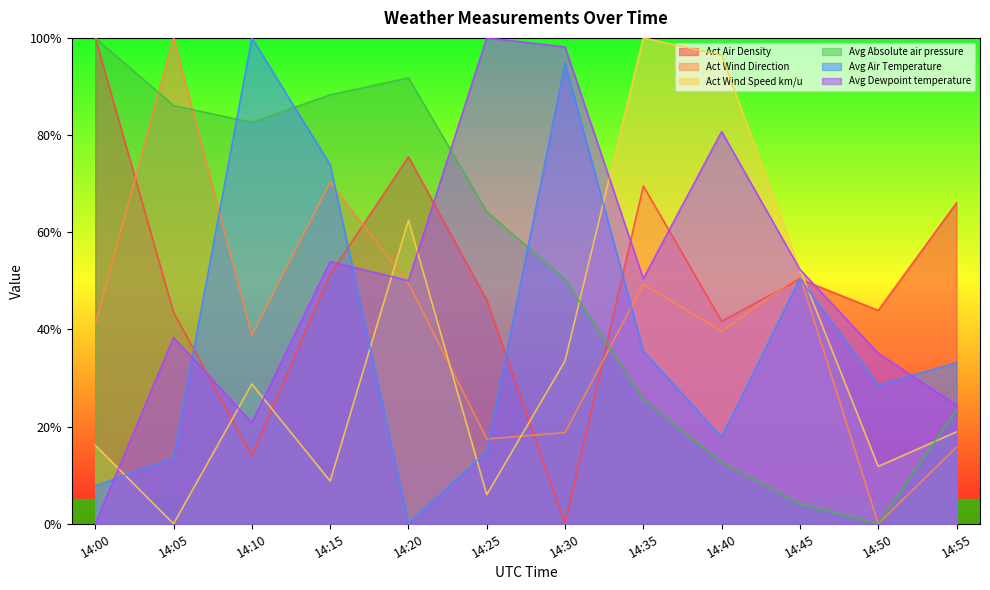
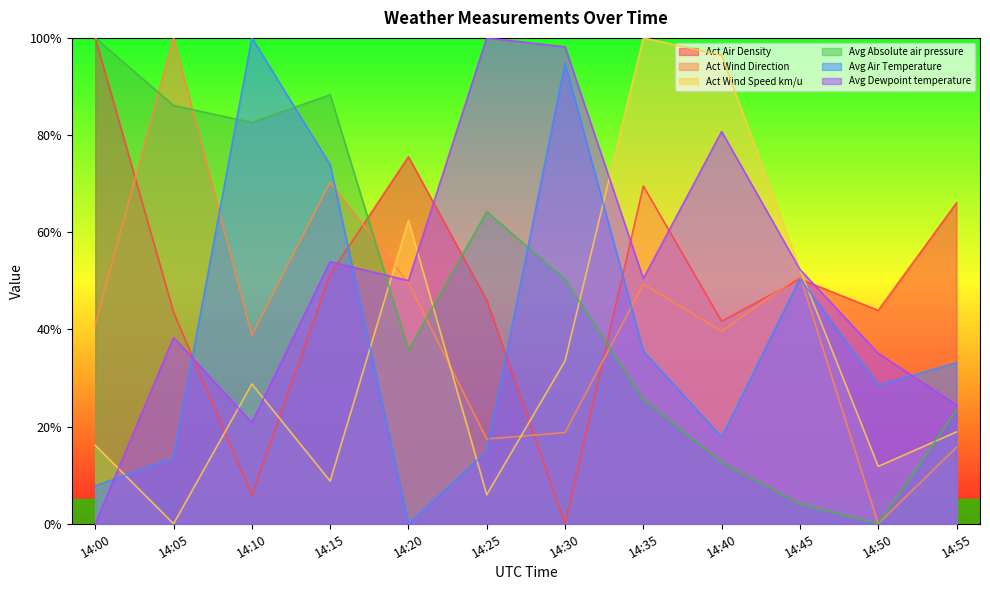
  {
    "Act Air Density": {
      "14:05": "44%",
-     "14:10": "14%",
+     "14:10": "6%",
      "14:15": "51%",
      "14:20": "76%",
      "14:25": "46%",
      "14:35": "70%",
      "14:40": "42%",
      "14:50": "44%",
      "14:55": "66%"
    },
    "Avg Absolute air pressure": {
      "14:05": "86%",
      "14:10": "83%",
      "14:15": "88%",
-     "14:20": "92%",
+     "14:20": "36%",
      "14:25": "64%",
      "14:30": "50%",
      "14:35": "26%",
      "14:40": "13%",
      "14:55": "23%"
    },
    "Avg Air Temperature": {
      "14:00": "8%",
      "14:05": "14%",
      "14:10": "100%",
      "14:15": "74%",
      "14:25": "15%",
      "14:30": "95%",
      "14:35": "36%",
      "14:40": "18%",
      "14:50": "29%",
      "14:55": "33%"
    },
    "Avg Dewpoint temperature": {
      "14:05": "38%",
      "14:10": "21%",
      "14:15": "54%",
      "14:25": "100%",
      "14:30": "98%",
      "14:35": "50%",
      "14:40": "81%",
      "14:50": "35%",
      "14:55": "24%"
    }
  }
